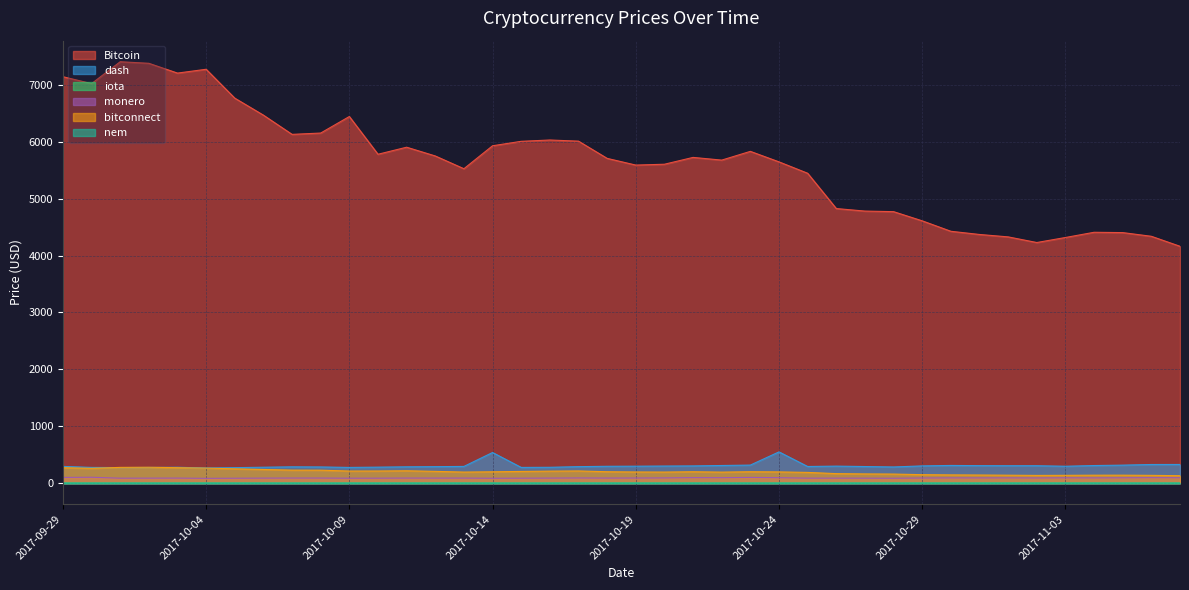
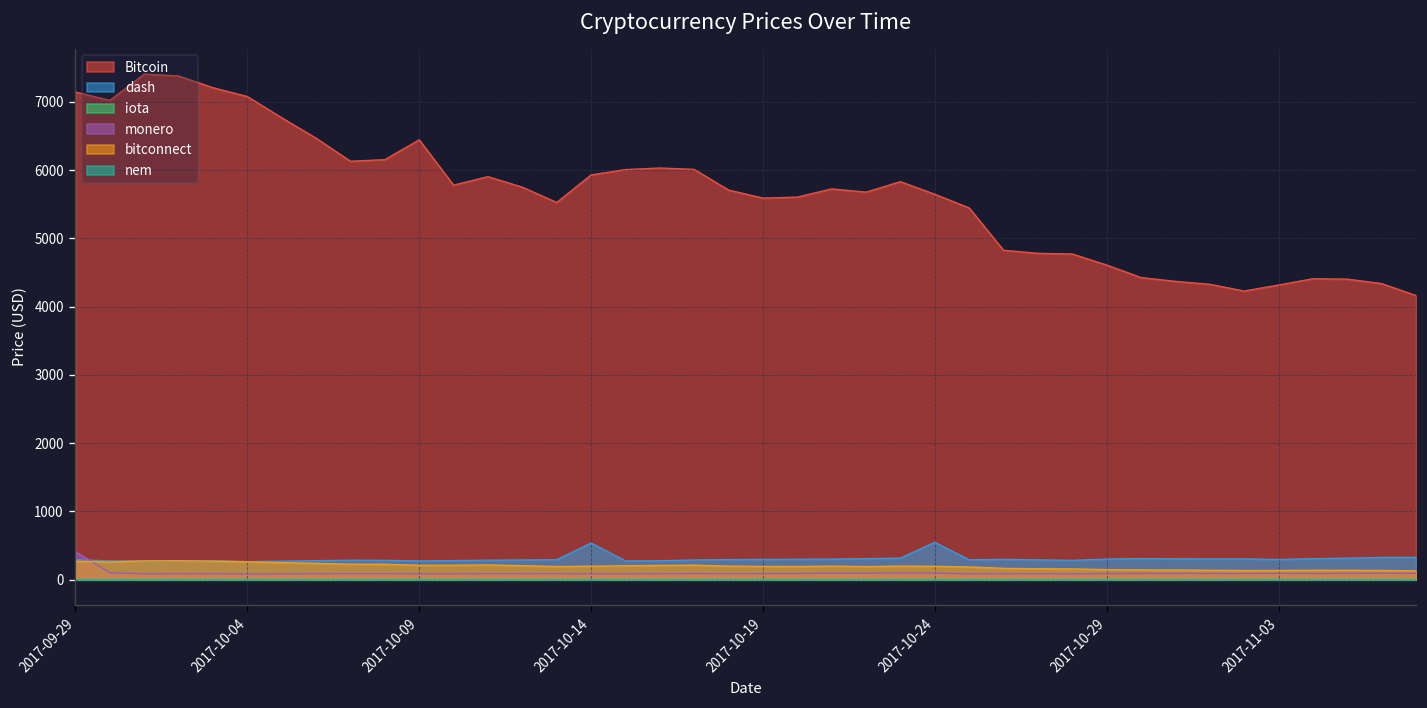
  {
    "Bitcoin": {
      "2017-09-29": 7100,
-     "2017-10-04": 7300,
+     "2017-10-04": 7100,
      "2017-10-09": 6400,
      "2017-10-14": 5900,
      "2017-10-19": 5600,
      "2017-10-24": 5600,
      "2017-10-29": 4600,
      "2017-11-03": 4300
    },
    "dash": {
      "2017-10-09": 300,
      "2017-10-14": 500,
      "2017-10-19": 300,
      "2017-10-24": 500,
      "2017-10-29": 300,
      "2017-11-03": 300
    },
    "nem": {
      "2017-09-29": 0,
      "2017-10-04": 0,
      "2017-10-09": 0,
      "2017-10-14": 0,
      "2017-10-19": 0,
      "2017-10-24": 0,
      "2017-10-29": 0,
      "2017-11-03": 0
    },
    "monero": {
-     "2017-09-29": 100,
+     "2017-09-29": 400,
      "2017-10-04": 100,
      "2017-10-09": 100,
      "2017-10-14": 100,
      "2017-10-19": 100,
      "2017-10-24": 100,
      "2017-10-29": 100
    },
    "bitconnect": {
      "2017-10-09": 200,
      "2017-10-14": 200,
      "2017-10-19": 200,
      "2017-10-24": 200,
      "2017-10-29": 100
    }
  }
